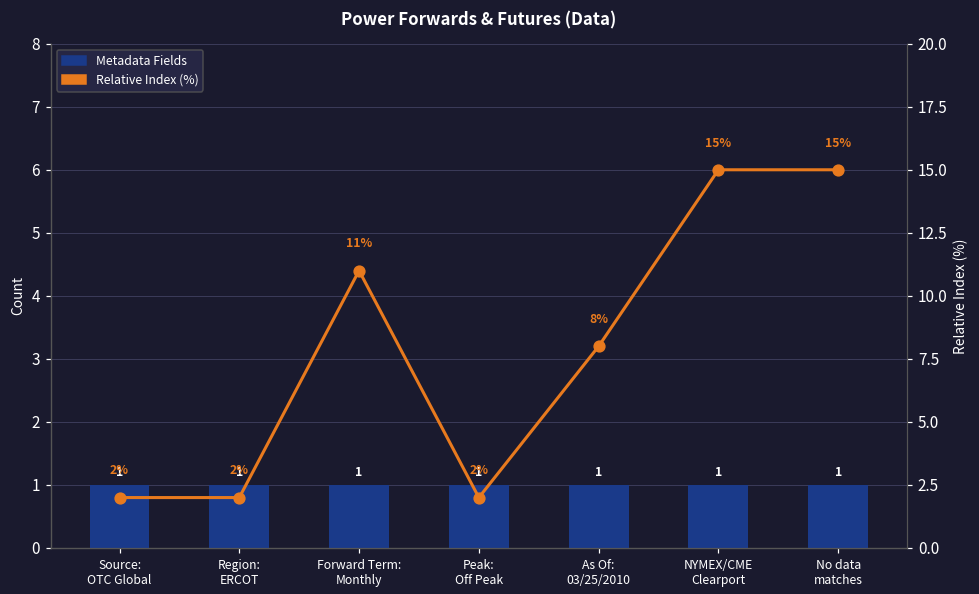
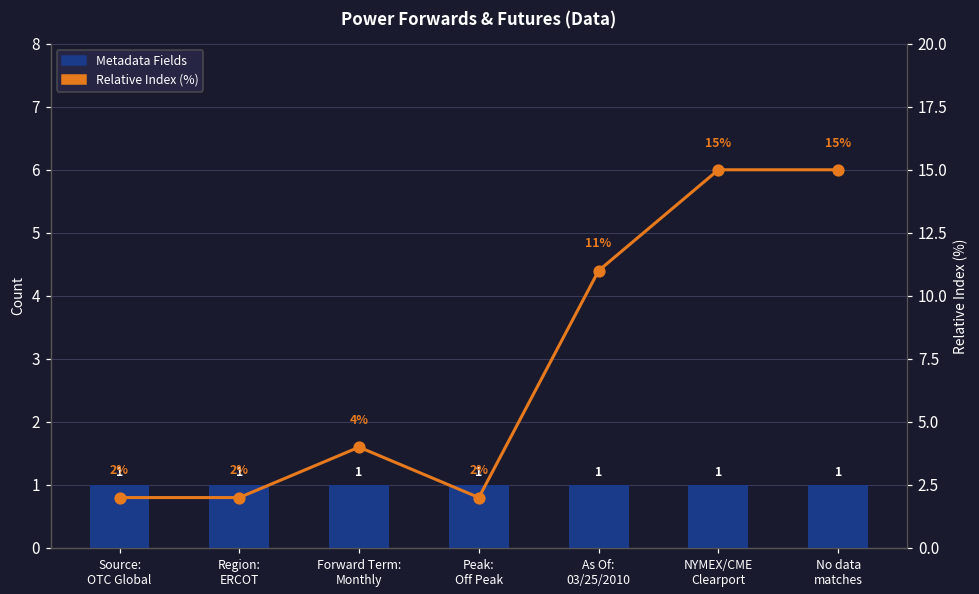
  {
    "Metadata Fields": {
      "Forward Term: Monthly": "1",
      "As Of: 03/25/2010": "1",
      "NYMEX/CME Clearport": "1",
      "No data matches": "1"
    },
    "Relative Index (%)": {
-     "Forward Term: Monthly": "11%",
-     "As Of: 03/25/2010": "8%",
+     "Forward Term: Monthly": "4%",
+     "As Of: 03/25/2010": "11%",
      "NYMEX/CME Clearport": "15%",
      "No data matches": "15%"
    }
  }
